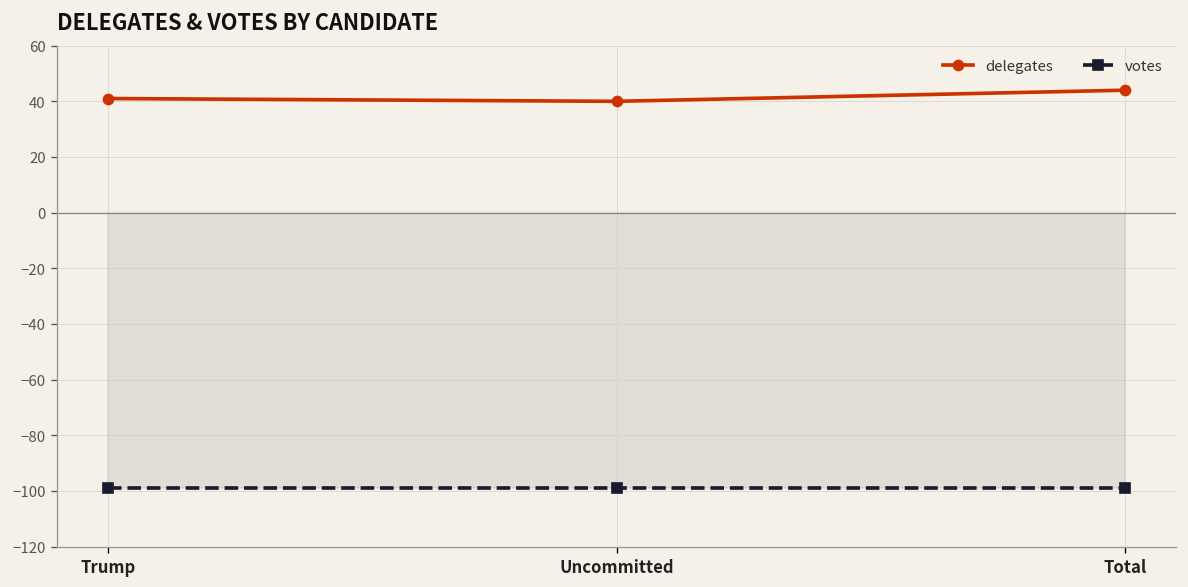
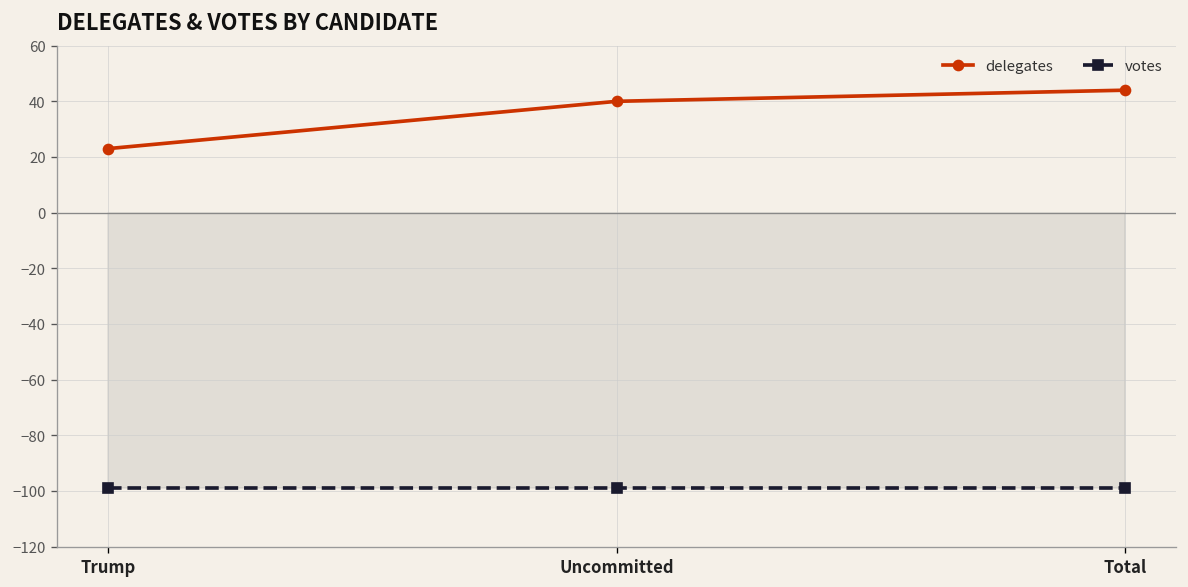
  {
    "delegates": {
-     "Trump": 41,
+     "Trump": 23,
      "Uncommitted": 40,
      "Total": 44
    },
    "votes": {
      "Trump": -99,
      "Uncommitted": -99,
      "Total": -99
    }
  }
